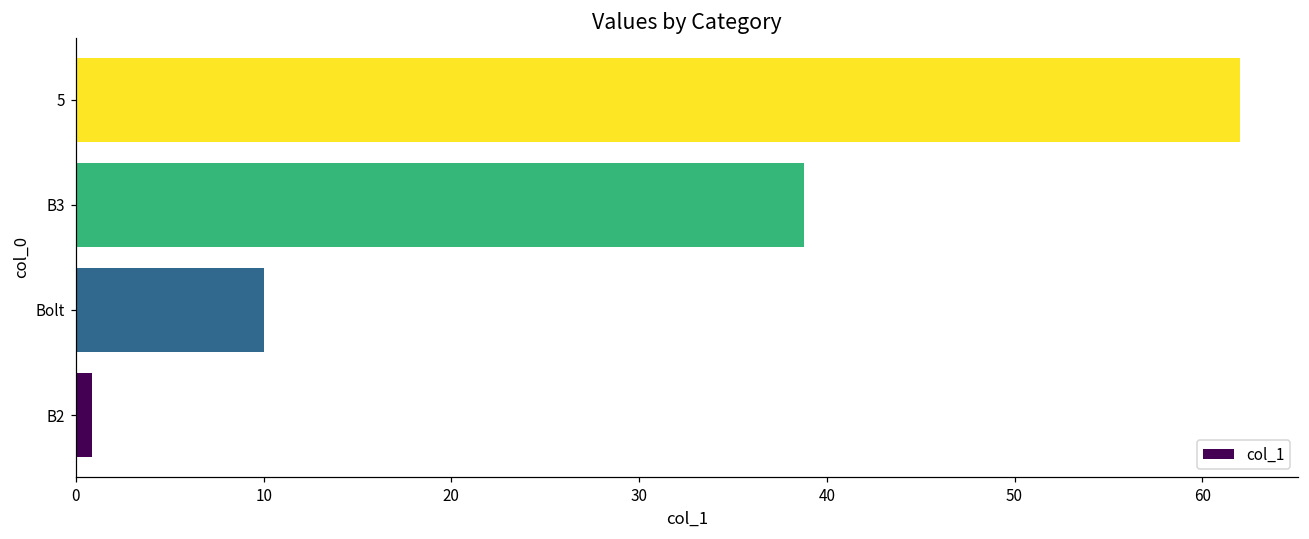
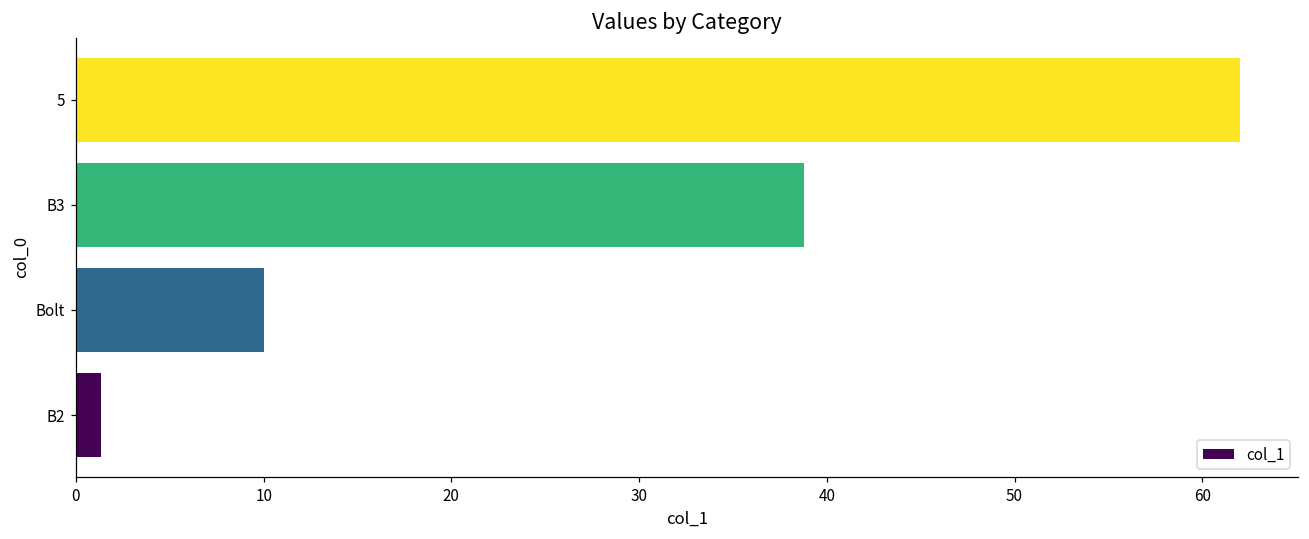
  {
    "5": 62.0,
    "B3": 38.8,
    "Bolt": 10.0,
-   "B2": 0.9
+   "B2": 1.3
  }
